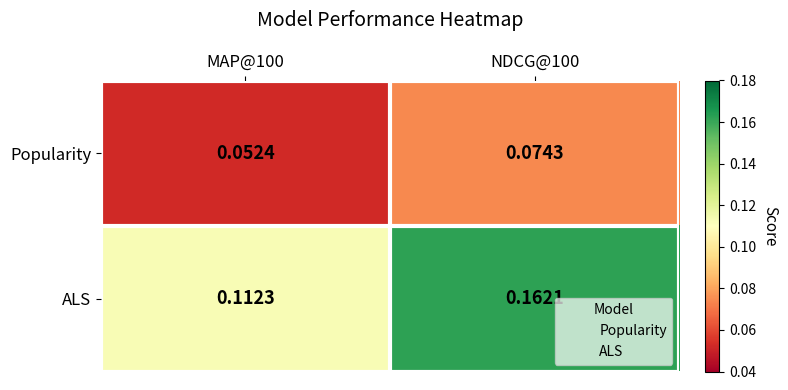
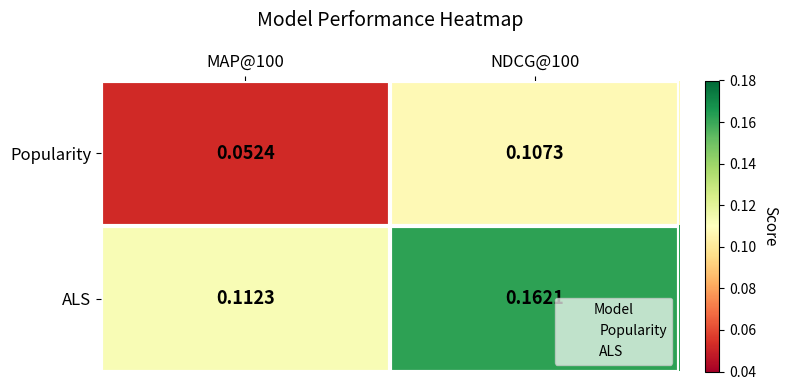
  {
    "Popularity": {
      "MAP@100": 0.0524,
-     "NDCG@100": 0.0743
+     "NDCG@100": 0.1073
    },
    "ALS": {
      "MAP@100": 0.1123
    }
  }
